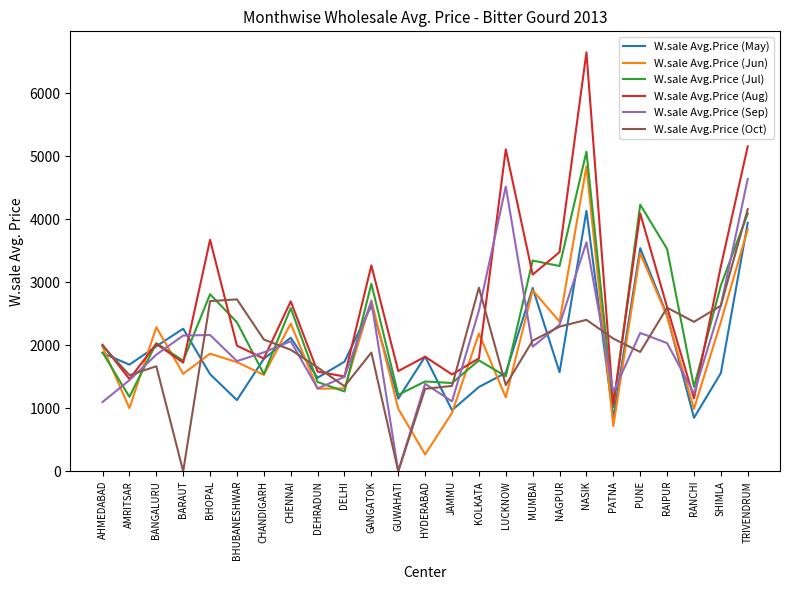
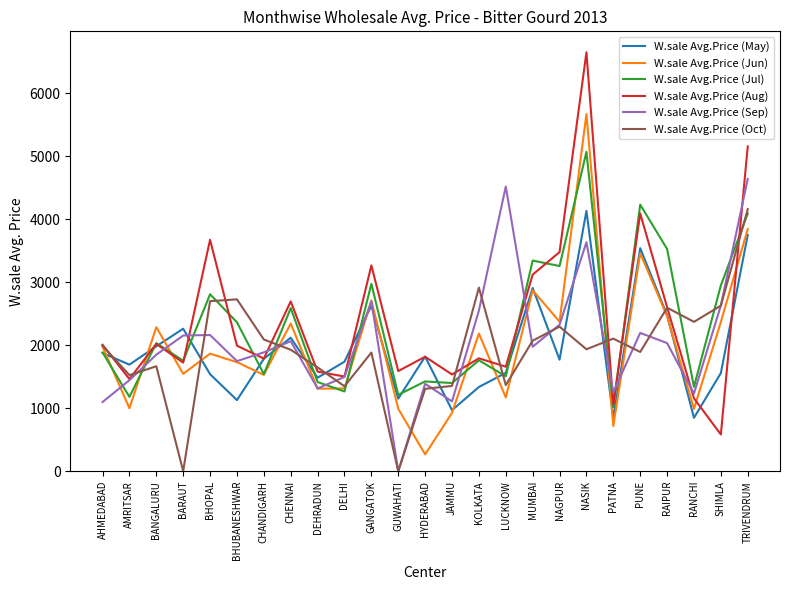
  {
    "W.sale Avg.Price (May)": {
      "AMRITSAR": 1700,
      "BARAUT": 2300,
      "BHOPAL": 1500,
      "BHUBANESHWAR": 1100,
      "CHENNAI": 2100,
      "DEHRADUN": 1500,
      "DELHI": 1700,
      "GANGATOK": 2600,
      "GUWAHATI": 1200,
      "JAMMU": 1000,
      "KOLKATA": 1300,
      "LUCKNOW": 1600,
-     "NAGPUR": 1600,
+     "NAGPUR": 1800,
      "NASIK": 4100,
      "PATNA": 800,
      "PUNE": 3500,
      "RANCHI": 800,
      "SHIMLA": 1600,
-     "TRIVENDRUM": 3900
+     "TRIVENDRUM": 3800
    },
    "W.sale Avg.Price (Jun)": {
      "AMRITSAR": 1000,
      "BANGALURU": 2300,
      "BARAUT": 1500,
      "BHOPAL": 1900,
      "CHENNAI": 2300,
      "GUWAHATI": 1000,
      "HYDERABAD": 300,
      "JAMMU": 900,
      "KOLKATA": 2200,
      "LUCKNOW": 1200,
      "NAGPUR": 2400,
-     "NASIK": 4800,
+     "NASIK": 5700,
      "PATNA": 700,
      "PUNE": 3500,
      "RANCHI": 1000,
      "SHIMLA": 2400,
      "TRIVENDRUM": 3800
    },
    "W.sale Avg.Price (Jul)": {
      "AMRITSAR": 1200,
      "BHOPAL": 2800,
      "BHUBANESHWAR": 2400,
      "CHENNAI": 2600,
      "DEHRADUN": 1400,
      "DELHI": 1300,
      "GANGATOK": 3000,
      "GUWAHATI": 1200,
      "JAMMU": 1400,
      "LUCKNOW": 1500,
      "MUMBAI": 3300,
      "NAGPUR": 3300,
      "NASIK": 5100,
      "PUNE": 4200,
      "RAIPUR": 3500,
      "RANCHI": 1300,
      "SHIMLA": 3000,
      "TRIVENDRUM": 4100
    },
    "W.sale Avg.Price (Aug)": {
      "BHOPAL": 3700,
      "BHUBANESHWAR": 2000,
      "CHENNAI": 2700,
      "DEHRADUN": 1600,
      "GANGATOK": 3300,
      "GUWAHATI": 1600,
      "JAMMU": 1500,
-     "LUCKNOW": 5100,
+     "LUCKNOW": 1700,
      "MUMBAI": 3100,
      "NAGPUR": 3500,
      "NASIK": 6700,
      "PUNE": 4100,
      "RANCHI": 1200,
-     "SHIMLA": 3300,
+     "SHIMLA": 600,
      "TRIVENDRUM": 5200
    },
    "W.sale Avg.Price (Sep)": {
      "AHMEDABAD": 1100,
      "BANGALURU": 1900,
      "BARAUT": 2200,
      "BHOPAL": 2200,
      "CHANDIGARH": 1900,
      "CHENNAI": 2100,
      "JAMMU": 1100,
      "KOLKATA": 2600,
      "LUCKNOW": 4500,
      "MUMBAI": 2000,
      "NASIK": 3600,
      "PATNA": 1300,
      "PUNE": 2200,
      "RAIPUR": 2000,
      "RANCHI": 1200,
      "TRIVENDRUM": 4600
    },
    "W.sale Avg.Price (Oct)": {
      "AMRITSAR": 1500,
      "BANGALURU": 1700,
      "BARAUT": 0,
      "BHOPAL": 2700,
      "BHUBANESHWAR": 2700,
      "CHANDIGARH": 2100,
      "CHENNAI": 1900,
      "DEHRADUN": 1600,
      "GANGATOK": 1900,
      "HYDERABAD": 1300,
      "JAMMU": 1400,
      "KOLKATA": 2900,
      "LUCKNOW": 1400,
      "MUMBAI": 2100,
-     "NASIK": 2400,
+     "NASIK": 1900,
      "PATNA": 2100,
      "PUNE": 1900,
      "RANCHI": 2400,
      "TRIVENDRUM": 4200
    }
  }
